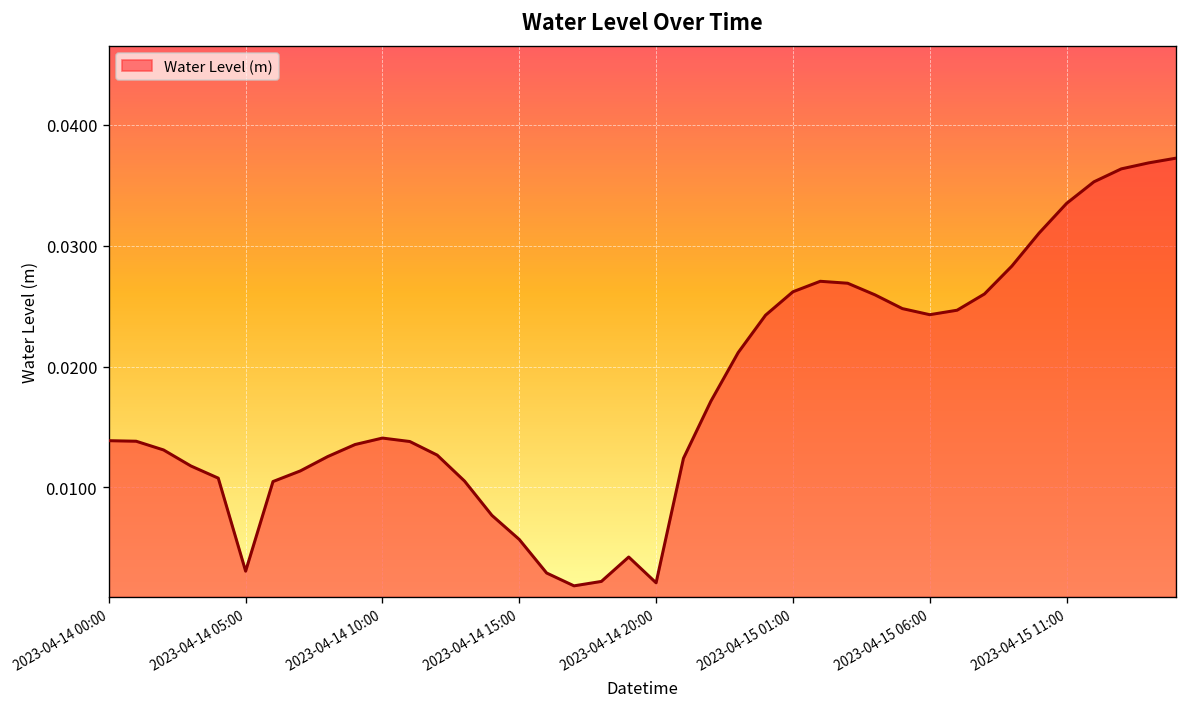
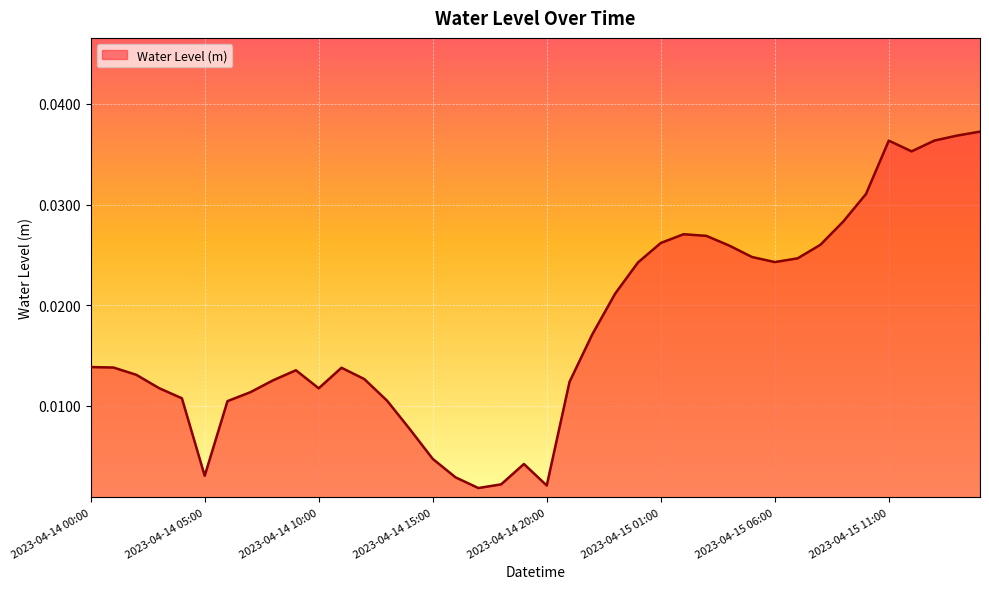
  {
    "2023-04-14 00:00": 0.0139,
    "2023-04-14 05:00": 0.0031,
-   "2023-04-14 10:00": 0.0141,
-   "2023-04-14 15:00": 0.0057,
+   "2023-04-14 10:00": 0.0118,
+   "2023-04-14 15:00": 0.0047,
    "2023-04-14 20:00": 0.0021,
    "2023-04-15 01:00": 0.0262,
    "2023-04-15 06:00": 0.0243,
-   "2023-04-15 11:00": 0.0335
+   "2023-04-15 11:00": 0.0364
  }
